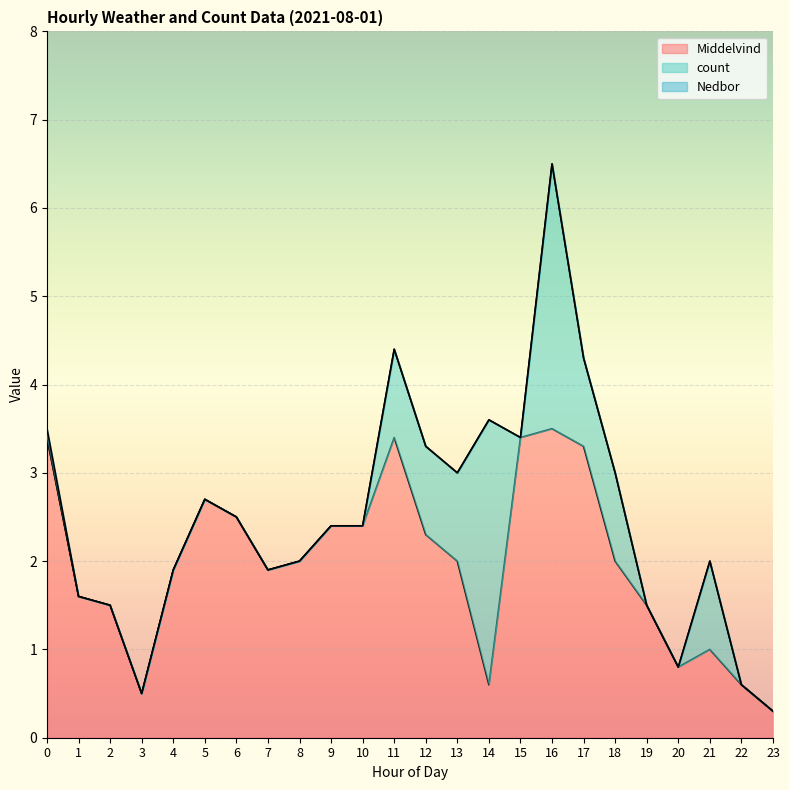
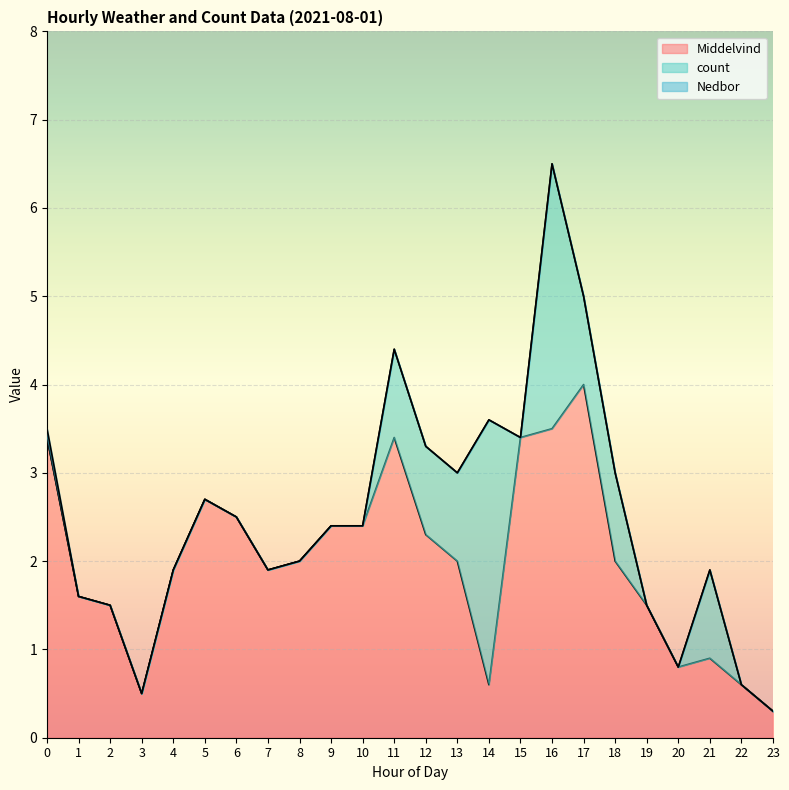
  {
    "Middelvind": {
      "11": 3.4,
      "12": 2.3,
      "13": 2.0,
      "14": 0.6,
      "16": 3.5,
-     "17": 3.3,
+     "17": 4.0,
      "18": 2.0,
-     "21": 1.0
+     "21": 0.9
    }
  }
